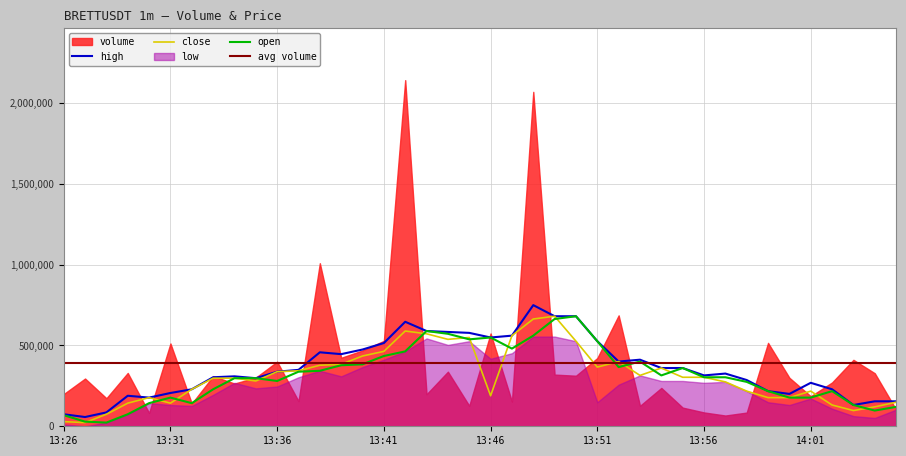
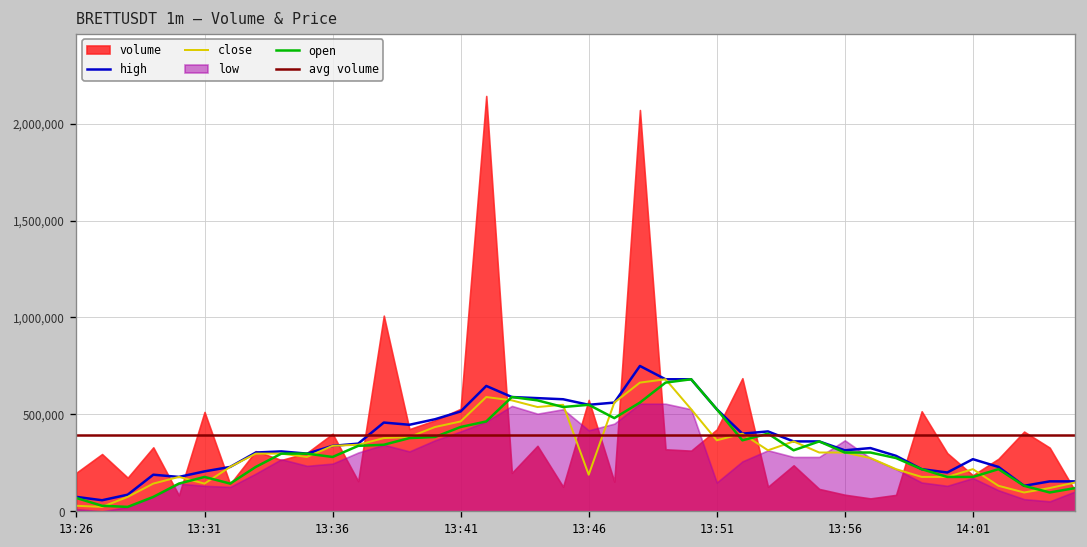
  {
    "volume": {
      "13:26": "200,000",
      "13:31": "510,000",
      "13:36": "400,000",
      "13:46": "570,000",
      "13:51": "420,000",
      "13:56": "90,000"
    },
    "high": {
      "13:31": "210,000",
      "14:01": "270,000"
    },
    "close": {
      "13:26": "30,000",
      "13:41": "460,000",
      "13:46": "190,000",
      "13:51": "370,000",
      "14:01": "220,000"
    },
    "low": {
      "13:36": "250,000",
      "13:41": "410,000",
      "13:46": "420,000",
      "13:51": "150,000",
-     "13:56": "270,000"
+     "13:56": "370,000"
    },
    "open": {
      "13:31": "180,000",
      "13:36": "280,000",
      "13:41": "440,000"
    }
  }
